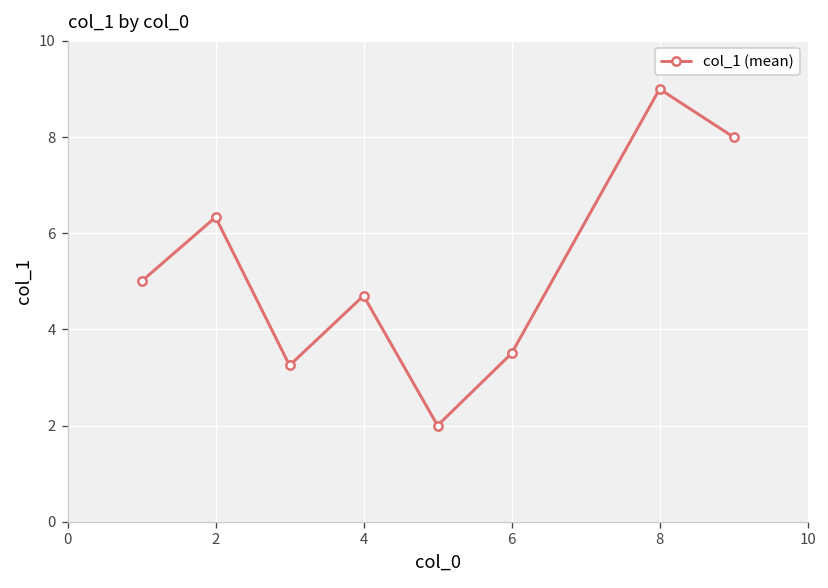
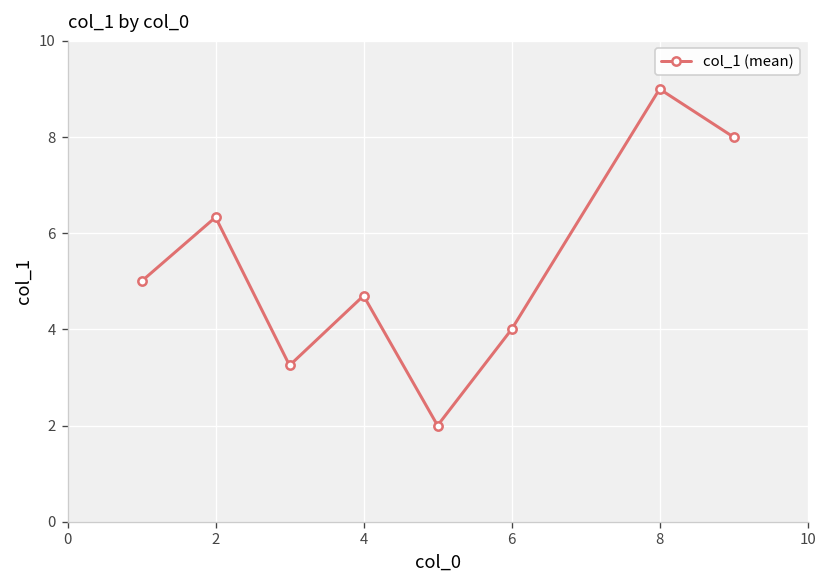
  {
    "2": 6.3,
    "4": 4.7,
-   "6": 3.5,
+   "6": 4.0,
    "8": 9.0
  }
